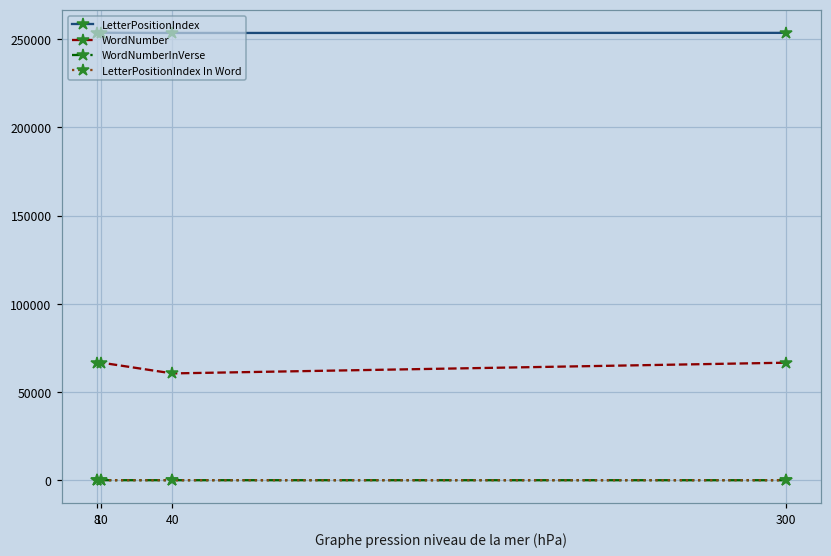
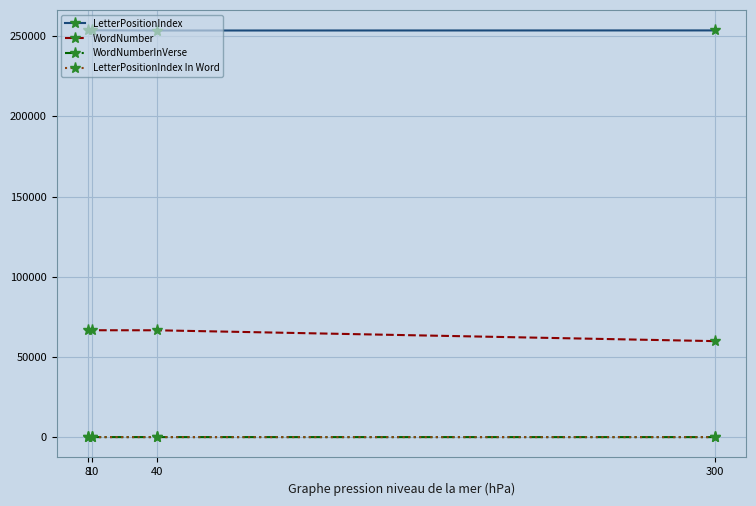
  {
    "LetterPositionIndex": {
      "300": 254000
    },
    "WordNumber": {
-     "40": 61000,
-     "300": 67000
+     "40": 67000,
+     "300": 60000
    },
    "LetterPositionIndex In Word": {
      "40": 0,
      "300": 0
    }
  }
